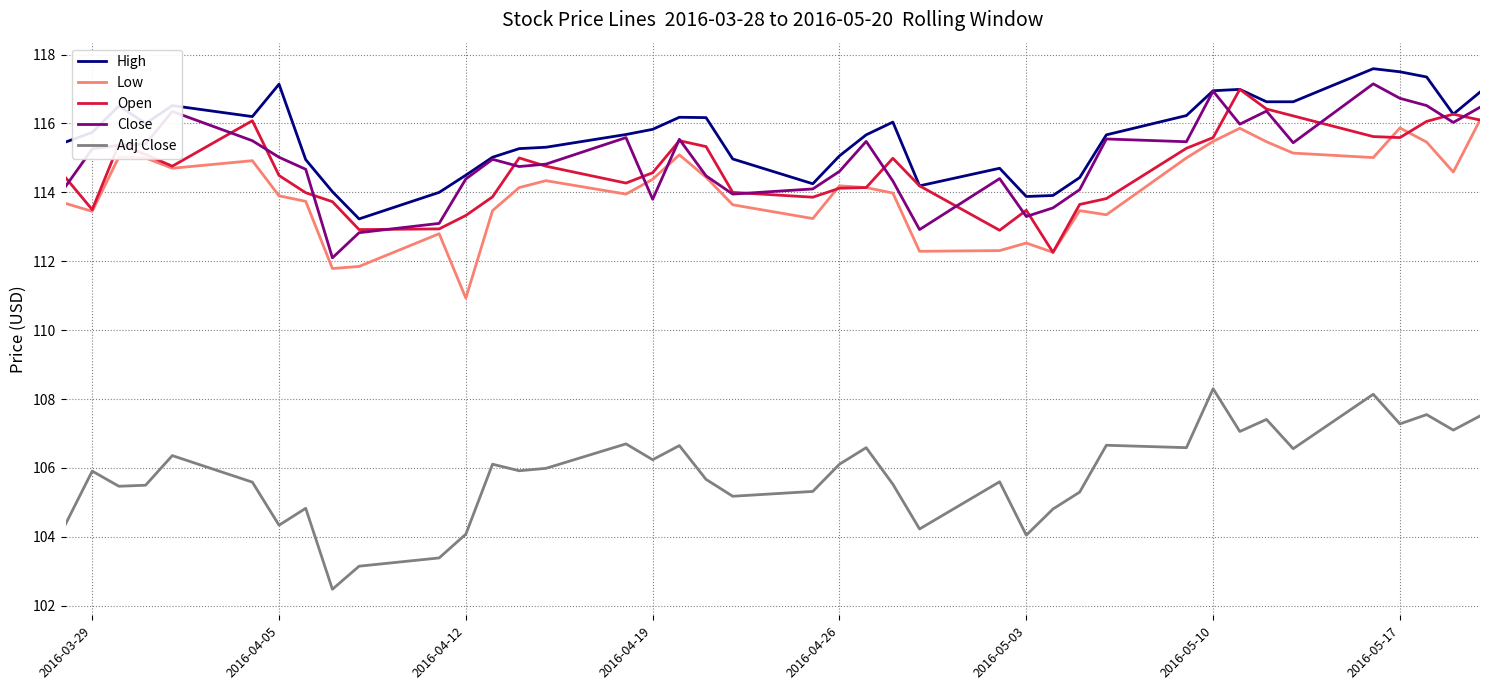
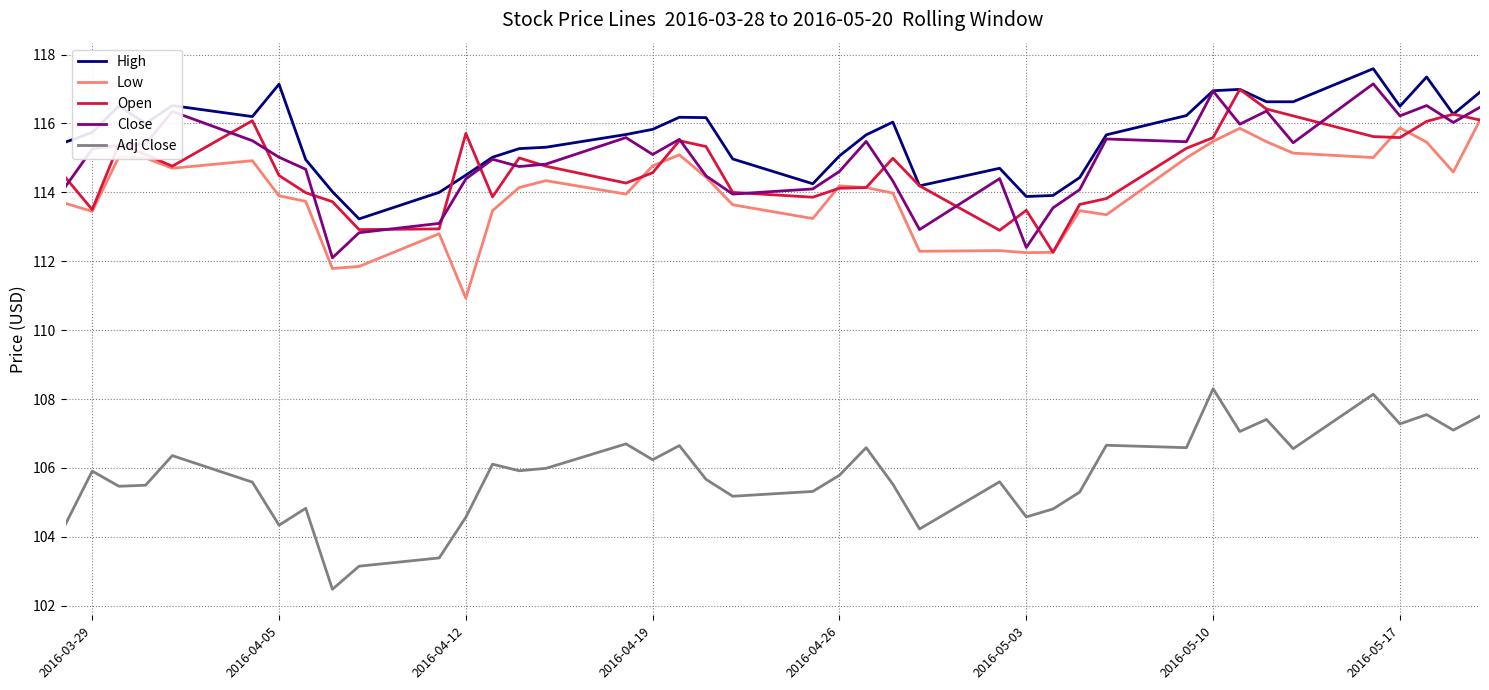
  {
    "High": {
      "2016-04-05": 117.1,
      "2016-04-12": 114.5,
      "2016-04-19": 115.8,
      "2016-04-26": 115.1,
      "2016-05-03": 113.9,
-     "2016-05-17": 117.5
+     "2016-05-17": 116.5
    },
    "Low": {
      "2016-04-05": 113.9,
      "2016-04-12": 110.9,
-     "2016-04-19": 114.4,
-     "2016-05-03": 112.5,
+     "2016-04-19": 114.8,
+     "2016-05-03": 112.3,
      "2016-05-10": 115.5,
      "2016-05-17": 115.9
    },
    "Open": {
      "2016-04-05": 114.5,
-     "2016-04-12": 113.3,
+     "2016-04-12": 115.7,
      "2016-04-19": 114.6,
      "2016-05-03": 113.5,
      "2016-05-10": 115.6,
      "2016-05-17": 115.6
    },
    "Close": {
      "2016-04-05": 115.0,
      "2016-04-12": 114.4,
-     "2016-04-19": 113.8,
+     "2016-04-19": 115.1,
      "2016-04-26": 114.6,
-     "2016-05-03": 113.3,
-     "2016-05-17": 116.7
+     "2016-05-03": 112.4,
+     "2016-05-17": 116.2
    },
    "Adj Close": {
      "2016-03-29": 105.9,
      "2016-04-05": 104.3,
-     "2016-04-12": 104.1,
+     "2016-04-12": 104.6,
      "2016-04-19": 106.2,
-     "2016-04-26": 106.1,
-     "2016-05-03": 104.1,
+     "2016-04-26": 105.8,
+     "2016-05-03": 104.6,
      "2016-05-10": 108.3,
      "2016-05-17": 107.3
    }
  }
